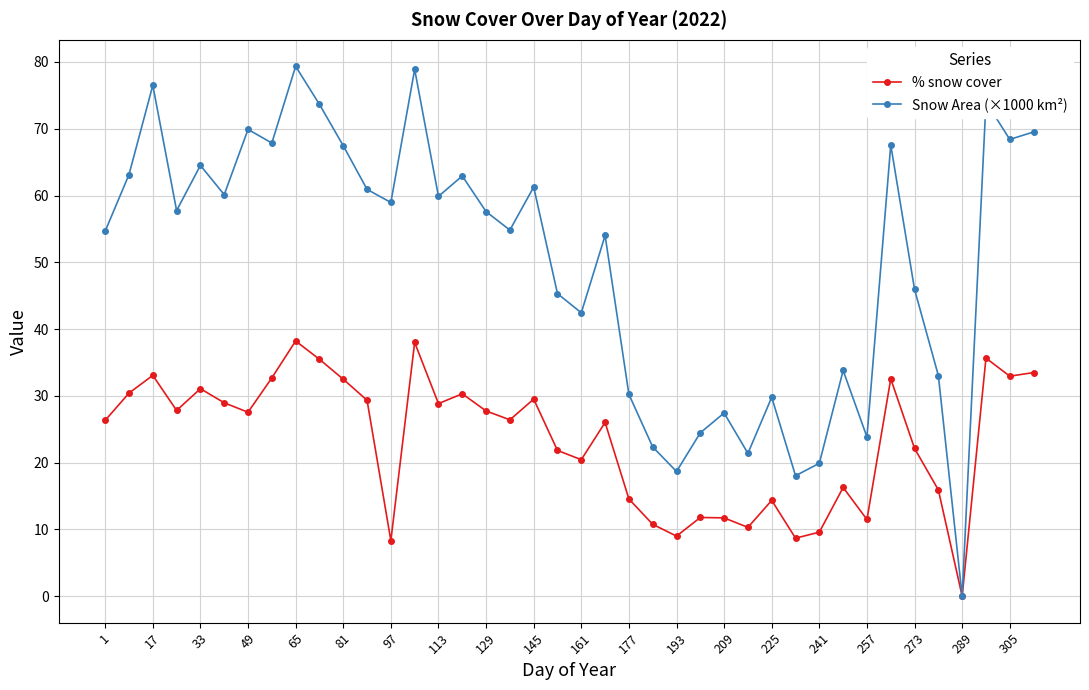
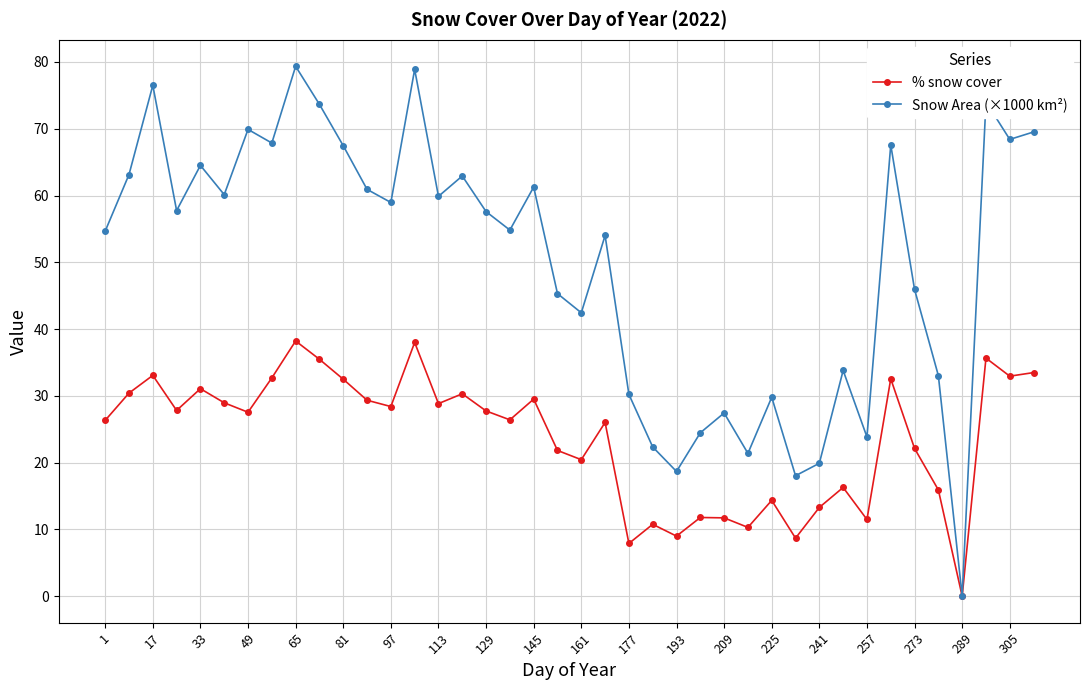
  {
    "% snow cover": {
      "1": 26,
      "17": 33,
      "33": 31,
      "49": 28,
      "65": 38,
      "81": 32,
-     "97": 8,
+     "97": 28,
      "113": 29,
      "129": 28,
      "145": 30,
      "161": 20,
-     "177": 15,
+     "177": 8,
      "193": 9,
      "209": 12,
      "225": 14,
-     "241": 10,
+     "241": 13,
      "257": 11,
      "273": 22,
      "305": 33
    },
    "Snow Area (×1000 km²)": {
      "1": 55,
      "17": 76,
      "33": 65,
      "49": 70,
      "65": 79,
      "81": 67,
      "97": 59,
      "113": 60,
      "129": 58,
      "145": 61,
      "161": 42,
      "177": 30,
      "193": 19,
      "209": 27,
      "225": 30,
      "241": 20,
      "257": 24,
      "273": 46,
      "305": 68
    }
  }
